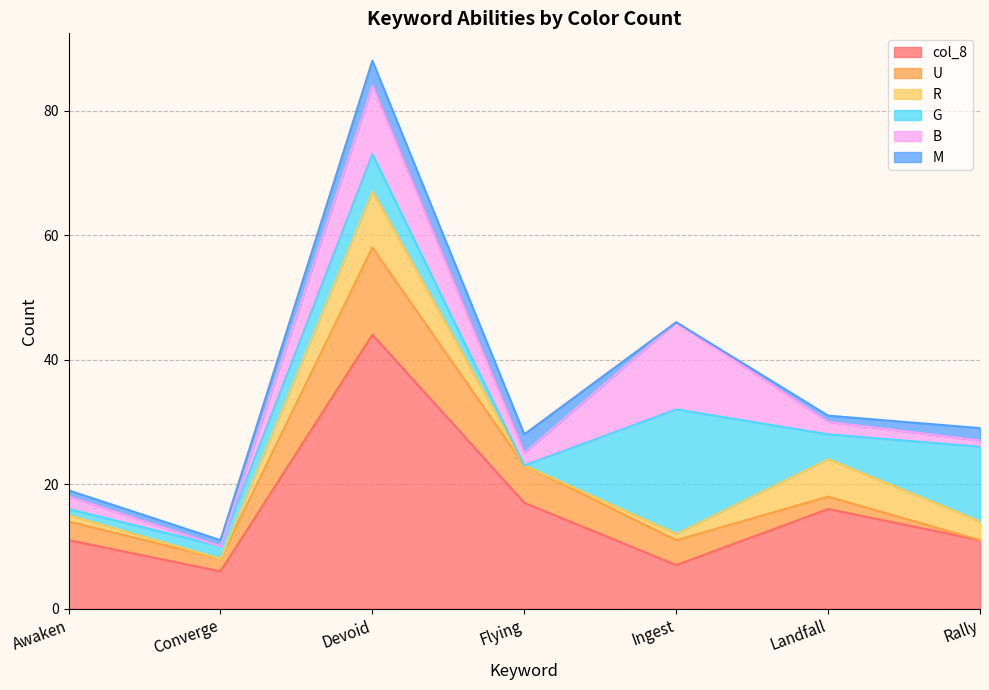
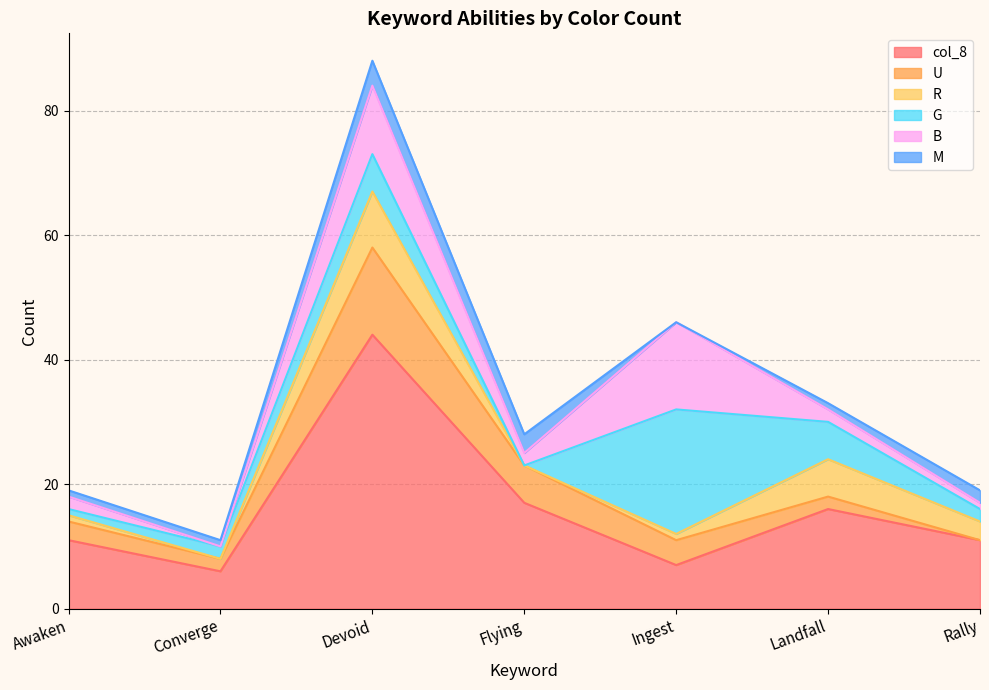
  {
    "col_8": {
      "Awaken": 11,
      "Converge": 6,
      "Devoid": 44,
      "Flying": 17,
      "Ingest": 7,
      "Landfall": 16
    },
    "G": {
      "Awaken": 1,
      "Devoid": 6,
      "Ingest": 20,
-     "Landfall": 4,
-     "Rally": 12
+     "Landfall": 6,
+     "Rally": 2
    },
    "B": {
      "Awaken": 2,
      "Devoid": 11,
      "Flying": 2,
      "Landfall": 2,
      "Rally": 1
    },
    "M": {
      "Awaken": 1,
      "Converge": 1,
      "Devoid": 4,
      "Flying": 3,
      "Landfall": 1,
      "Rally": 2
    }
  }
